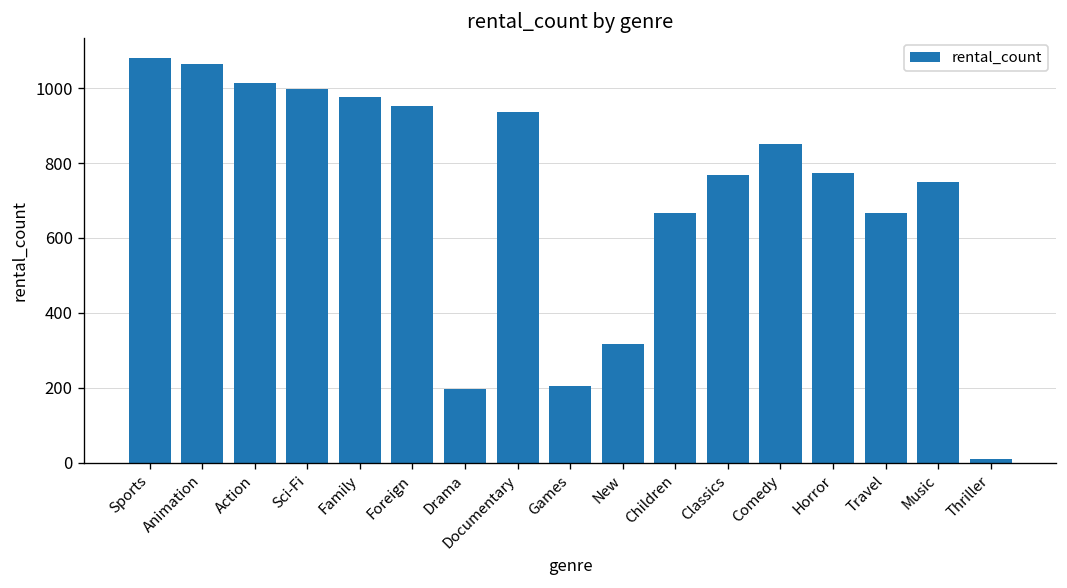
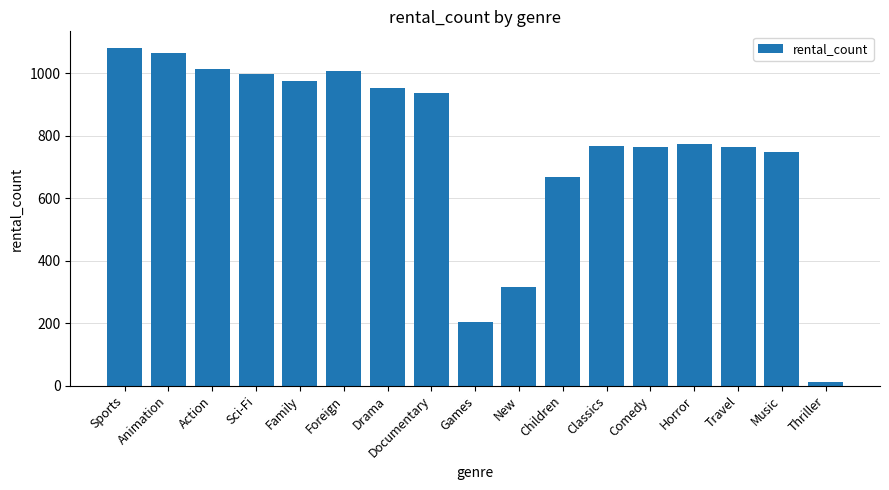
  {
    "Sports": 1080,
    "Animation": 1070,
    "Action": 1010,
    "Sci-Fi": 1000,
    "Family": 980,
-   "Foreign": 950,
-   "Drama": 200,
+   "Foreign": 1010,
+   "Drama": 950,
    "Documentary": 940,
    "Games": 210,
    "New": 320,
    "Children": 670,
    "Classics": 770,
-   "Comedy": 850,
+   "Comedy": 770,
    "Horror": 770,
-   "Travel": 670,
+   "Travel": 770,
    "Music": 750,
    "Thriller": 10
  }
